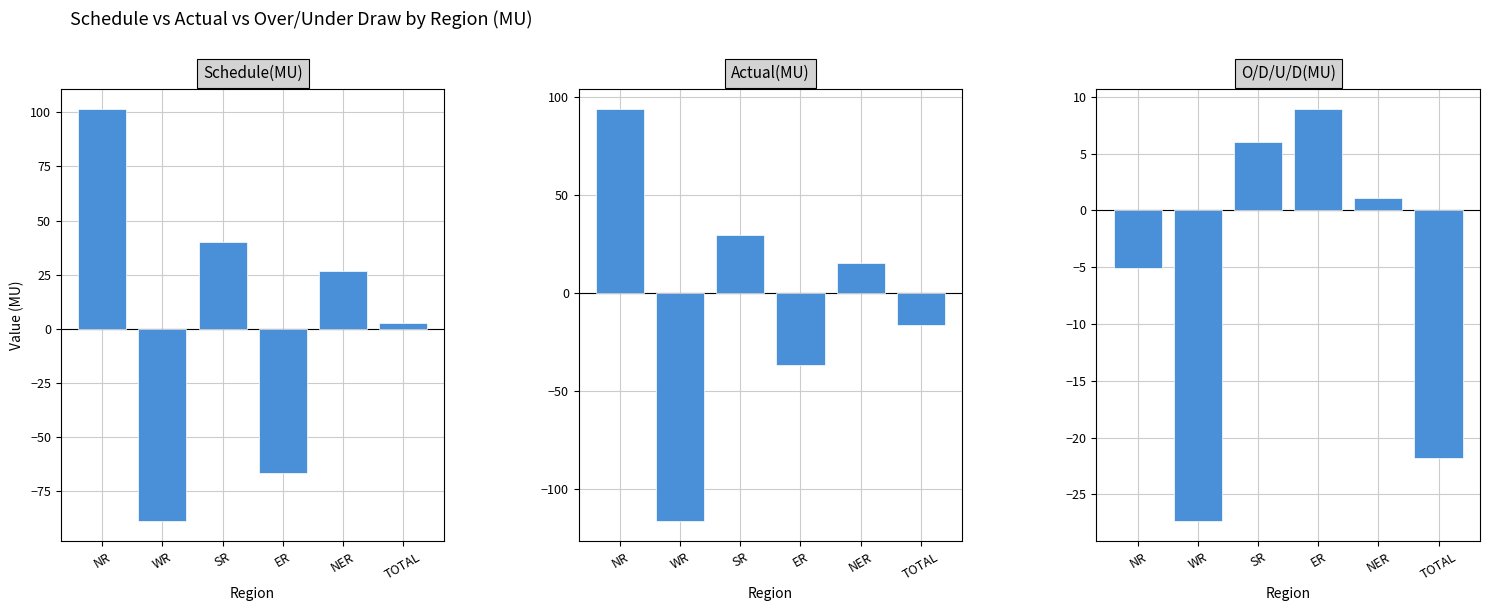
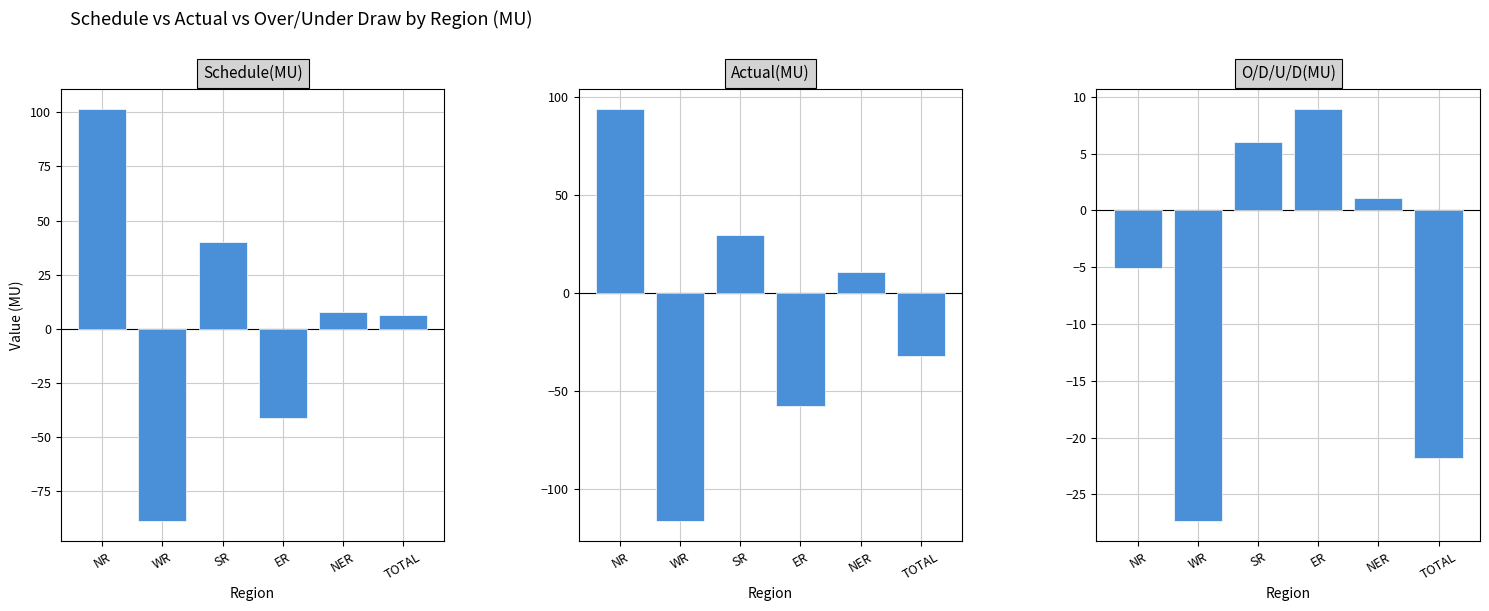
  {
    "Schedule(MU)": {
      "NR": 101,
      "WR": -89,
      "SR": 40,
-     "ER": -67,
-     "NER": 27,
-     "TOTAL": 3
+     "ER": -41,
+     "NER": 8,
+     "TOTAL": 6
    },
    "Actual(MU)": {
      "NR": 94,
      "WR": -116,
      "SR": 30,
-     "ER": -36,
-     "NER": 15,
-     "TOTAL": -16
+     "ER": -58,
+     "NER": 11,
+     "TOTAL": -32
    },
    "O/D/U/D(MU)": {
      "NR": -5.1,
      "WR": -27.3,
      "SR": 6.0,
      "ER": 8.9,
      "NER": 1.1,
      "TOTAL": -21.8
    }
  }
